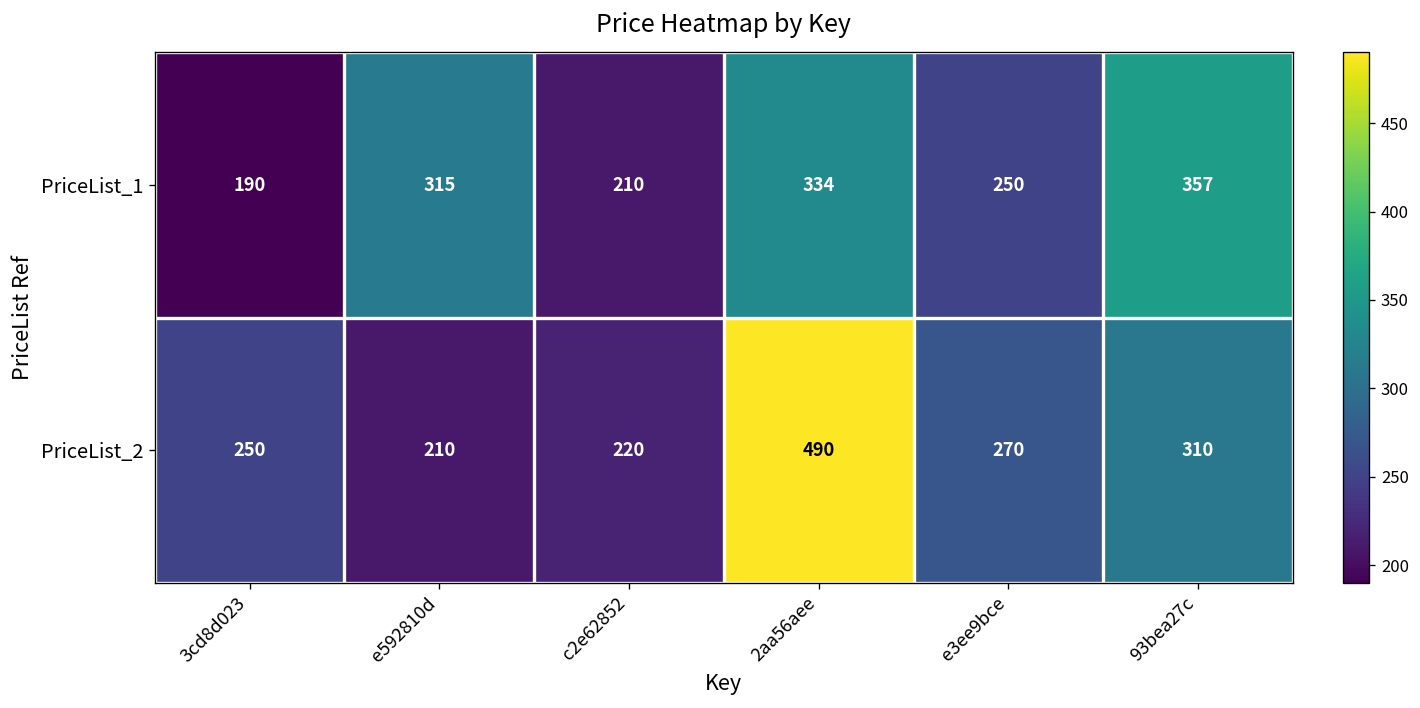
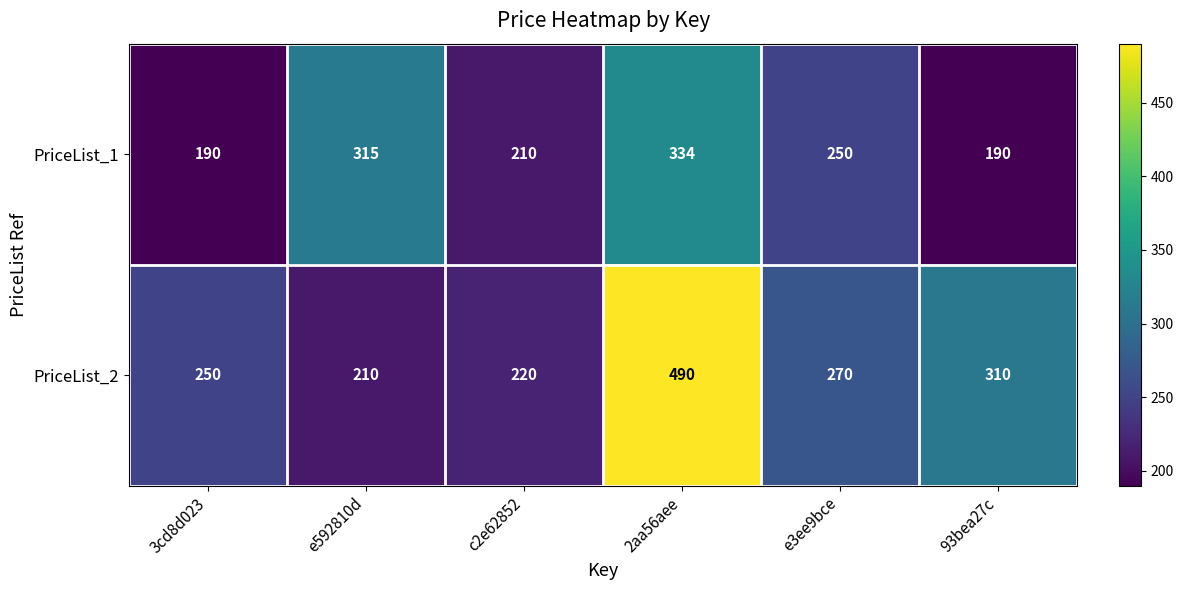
  {
    "PriceList_1": {
      "3cd8d023": 190,
      "e592810d": 315,
      "c2e62852": 210,
      "2aa56aee": 334,
      "e3ee9bce": 250,
-     "93bea27c": 357
+     "93bea27c": 190
    },
    "PriceList_2": {
      "3cd8d023": 250,
      "e592810d": 210,
      "c2e62852": 220,
      "2aa56aee": 490,
      "e3ee9bce": 270,
      "93bea27c": 310
    }
  }
